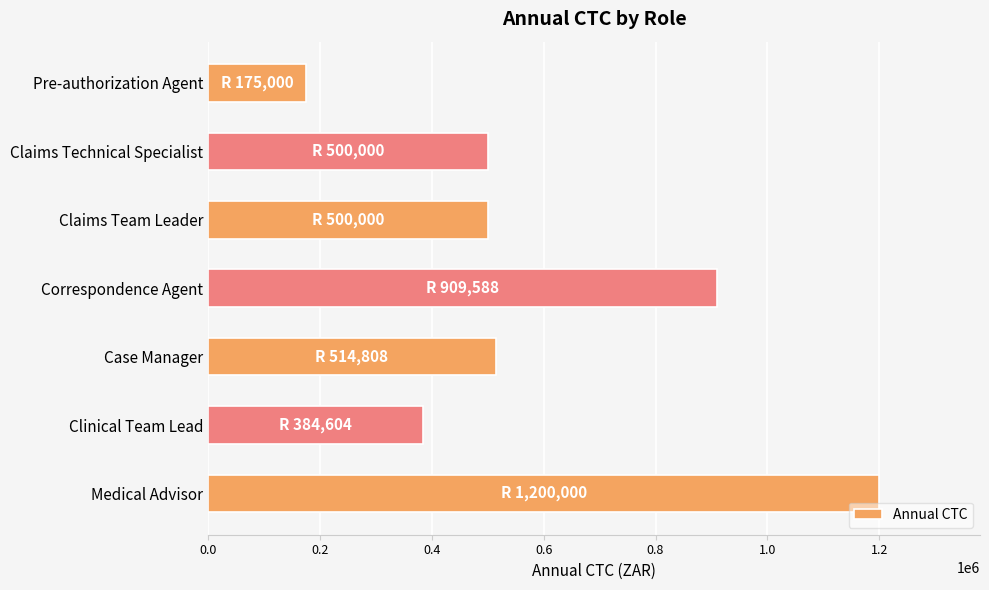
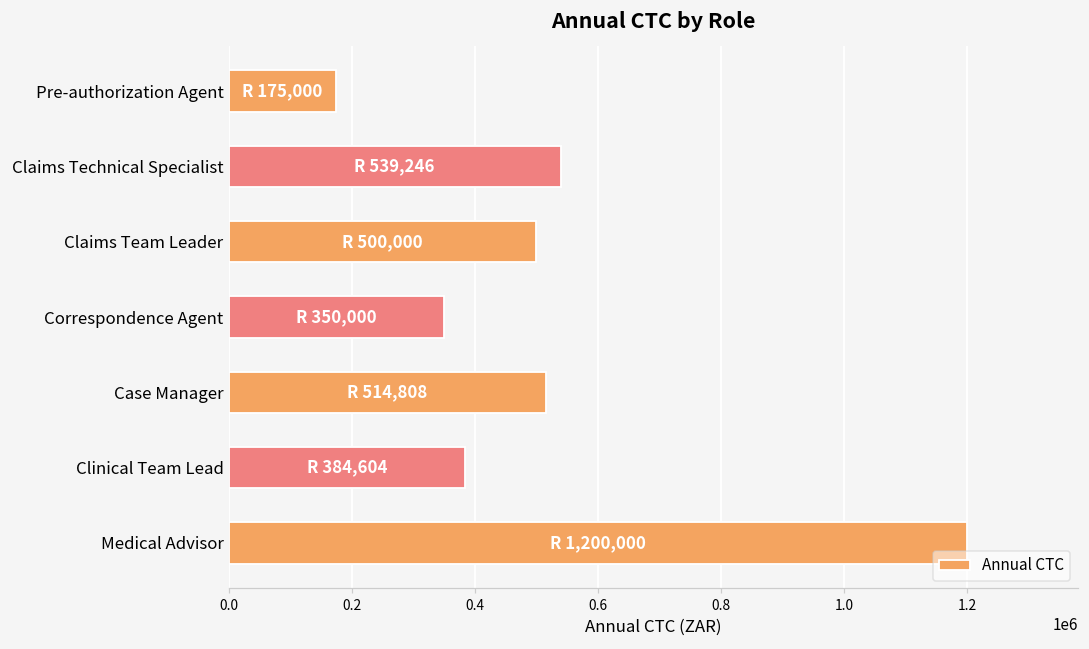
  {
    "Pre-authorization Agent": "175,000",
-   "Claims Technical Specialist": "500,000",
+   "Claims Technical Specialist": "539,246",
    "Claims Team Leader": "500,000",
-   "Correspondence Agent": "909,588",
+   "Correspondence Agent": "350,000",
    "Case Manager": "514,808",
    "Clinical Team Lead": "384,604",
    "Medical Advisor": "1,200,000"
  }
